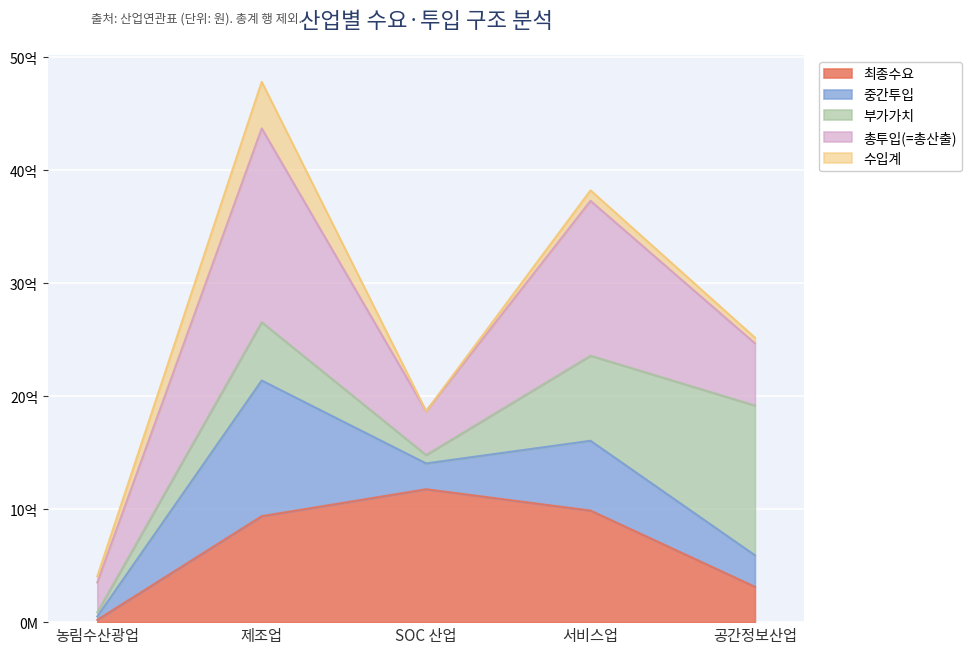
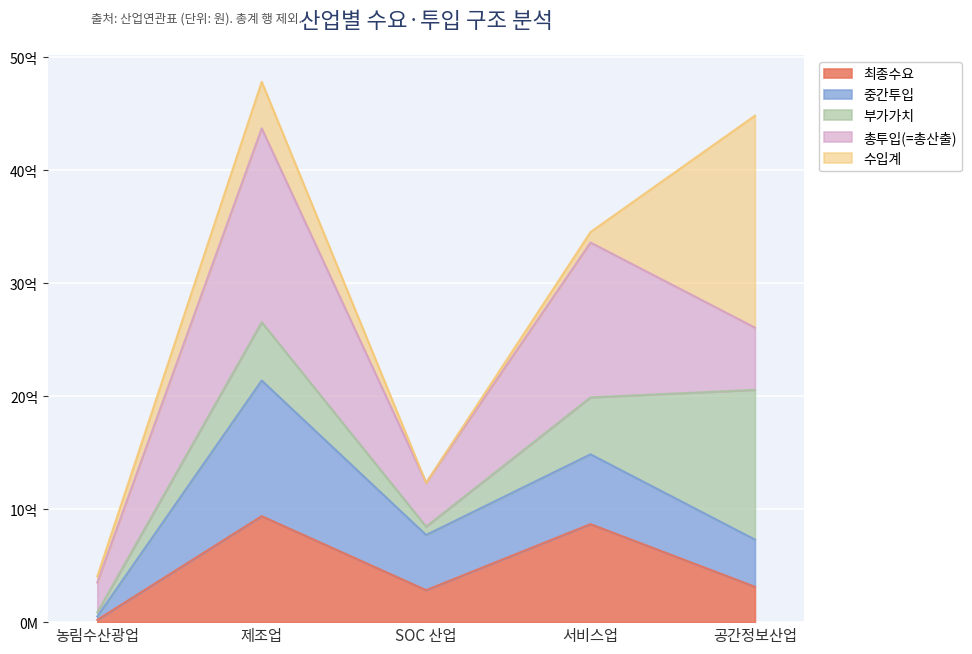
  {
    "최종수요": {
      "농림수산광업": "0.2억",
      "제조업": "9.4억",
-     "SOC 산업": "11.8억",
-     "서비스업": "9.9억",
+     "SOC 산업": "2.8억",
+     "서비스업": "8.7억",
      "공간정보산업": "3.1억"
    },
    "중간투입": {
      "농림수산광업": "0.3억",
      "제조업": "12.0억",
-     "SOC 산업": "2.3억",
+     "SOC 산업": "4.9억",
      "서비스업": "6.2억",
-     "공간정보산업": "2.8억"
+     "공간정보산업": "4.2억"
    },
    "부가가치": {
      "농림수산광업": "0.4억",
      "제조업": "5.2억",
      "SOC 산업": "0.7억",
-     "서비스업": "7.5억",
+     "서비스업": "5.0억",
      "공간정보산업": "13.3억"
    },
    "총투입(=총산출)": {
      "농림수산광업": "2.6억",
      "제조업": "17.2억",
      "서비스업": "13.7억",
      "공간정보산업": "5.5억"
    },
    "수입계": {
      "농림수산광업": "0.5억",
      "제조업": "4.1억",
      "서비스업": "0.9억",
-     "공간정보산업": "0.5억"
+     "공간정보산업": "18.8억"
    }
  }
